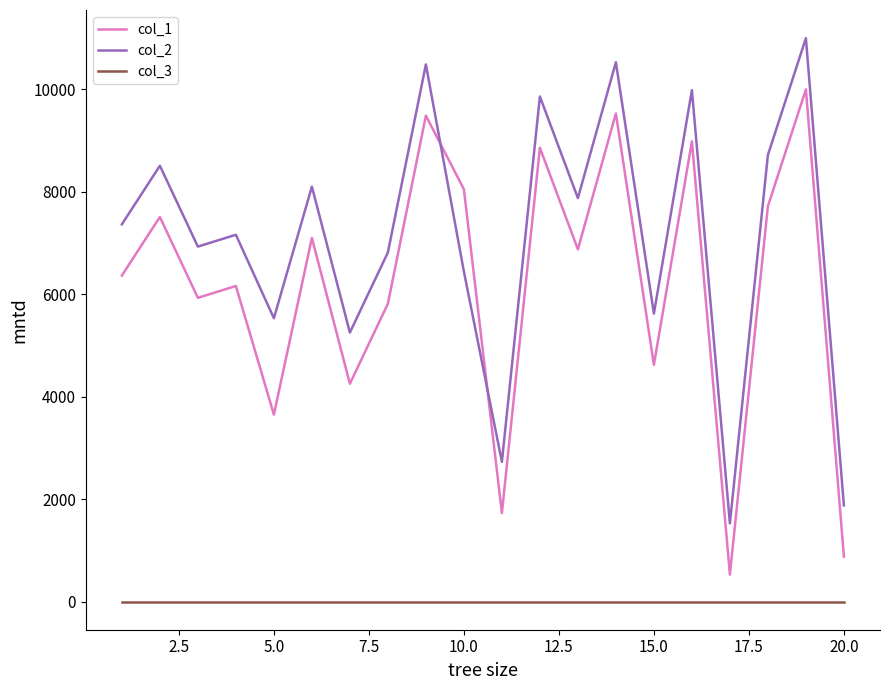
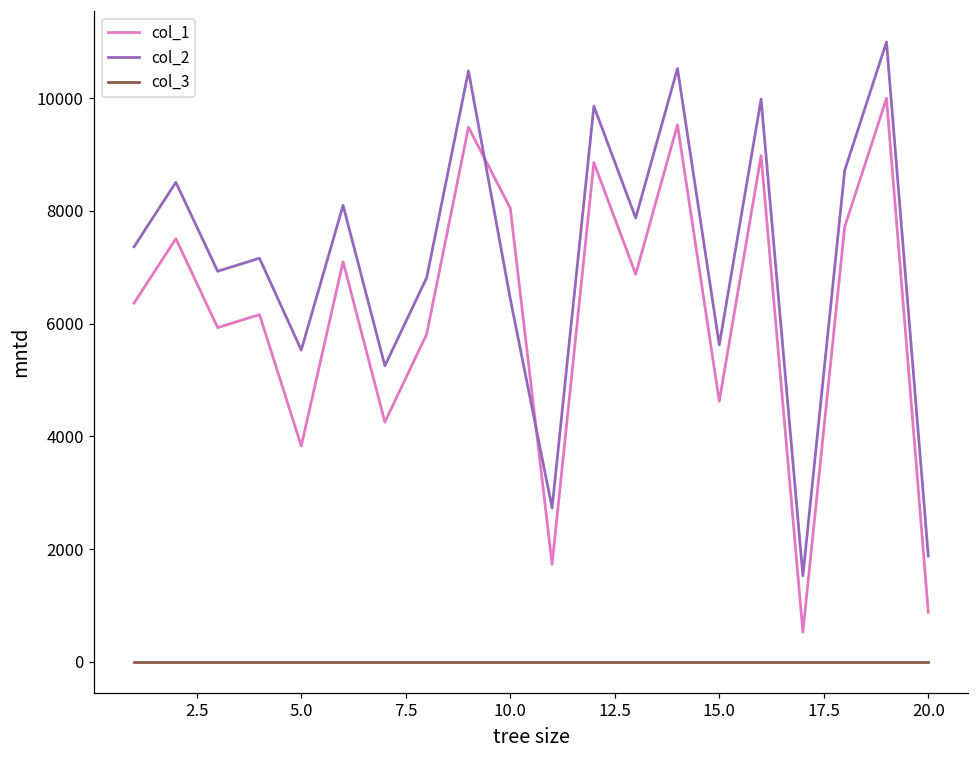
  {
    "col_1": {
-     "5.0": 3700,
+     "5.0": 3800,
      "10.0": 8000,
      "15.0": 4600,
      "20.0": 900
    },
    "col_2": {
      "5.0": 5500,
      "10.0": 6400,
      "15.0": 5600,
      "20.0": 1900
    },
    "col_3": {
      "5.0": 0,
      "10.0": 0,
      "15.0": 0,
      "20.0": 0
    }
  }
